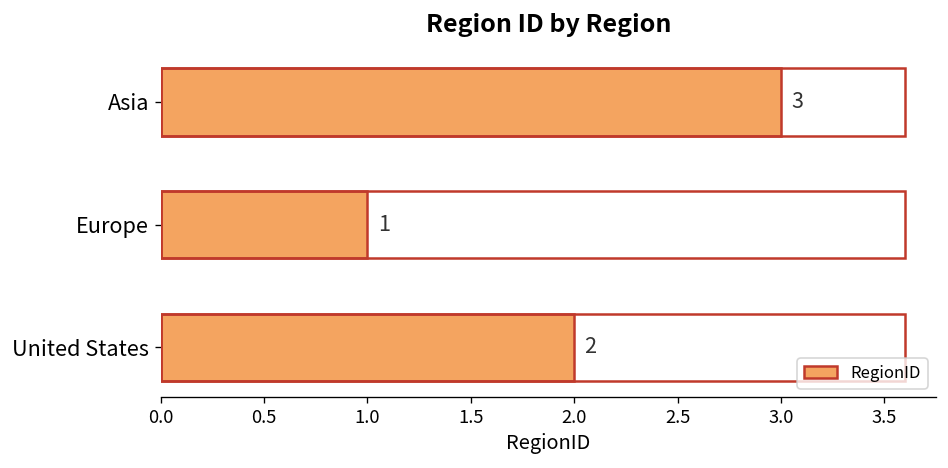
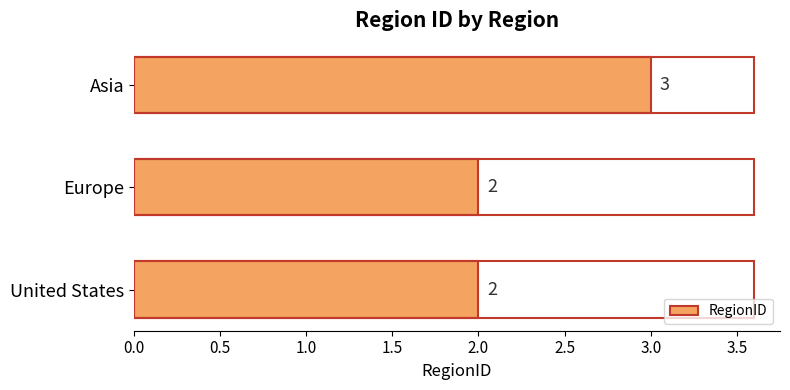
  {
    "Asia": 3,
-   "Europe": 1,
+   "Europe": 2,
    "United States": 2
  }
